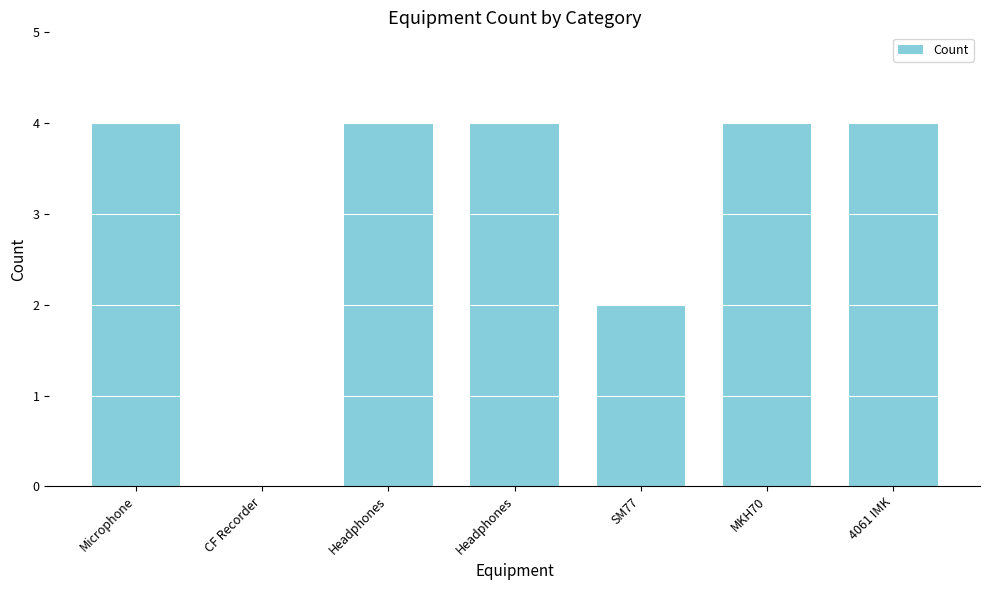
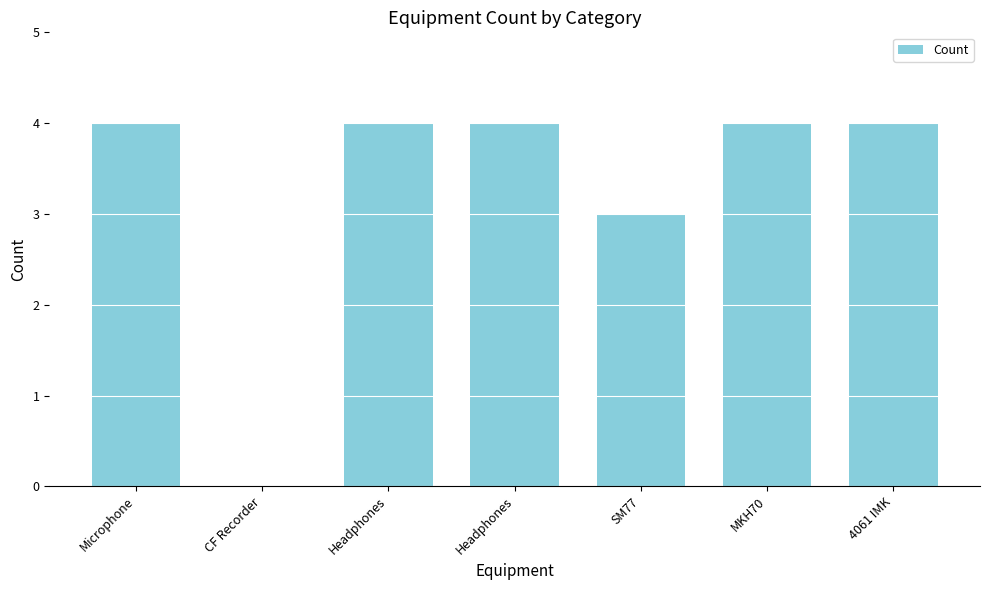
  {
    "Microphone": 4,
    "CF Recorder": 0,
-   "SM77": 2,
+   "SM77": 3,
    "MKH70": 4,
    "4061 IMK": 4
  }
